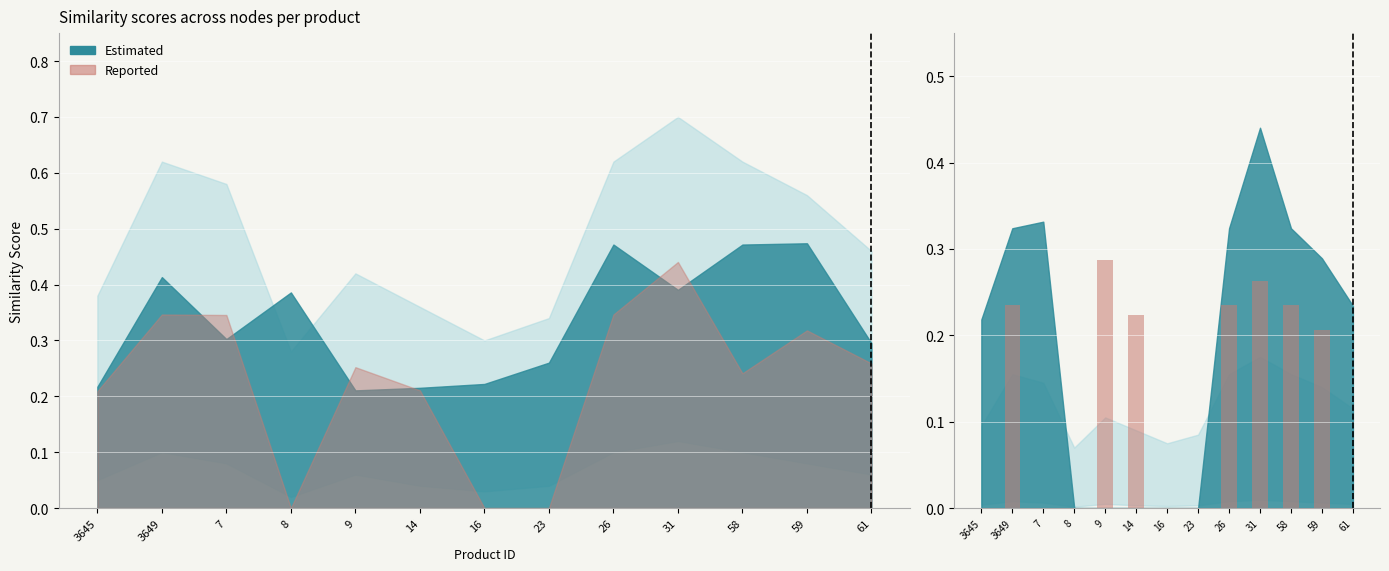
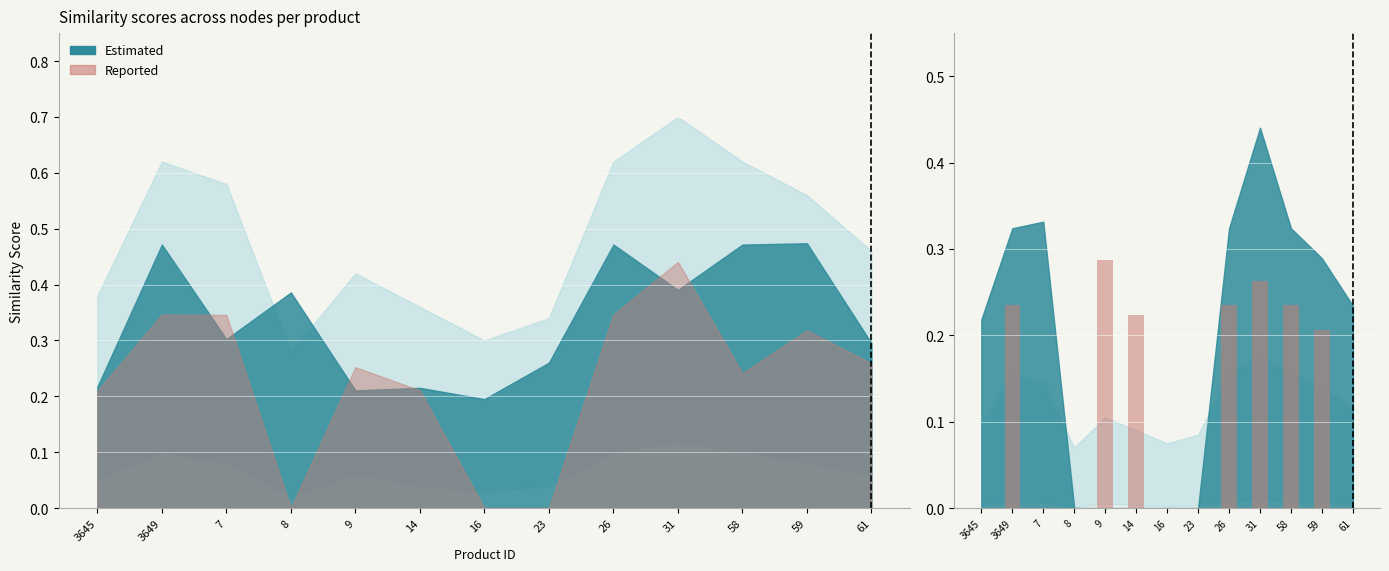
  {
    "Similarity scores across nodes per product": {
      "Estimated": {
        "3645": 0.22,
-       "3649": 0.41,
+       "3649": 0.47,
        "7": 0.30,
        "8": 0.39,
        "9": 0.21,
        "14": 0.22,
-       "16": 0.22,
+       "16": 0.20,
        "23": 0.26,
        "26": 0.47,
        "31": 0.39,
        "58": 0.47,
        "59": 0.47,
        "61": 0.30
      },
      "Reported": {
        "3645": 0.21,
        "3649": 0.35,
        "7": 0.35,
        "8": 0.00,
        "9": 0.25,
        "14": 0.21,
        "16": 0.00,
        "23": 0.00,
        "26": 0.35,
        "31": 0.44,
        "58": 0.24,
        "59": 0.32,
        "61": 0.26
      }
    }
  }
